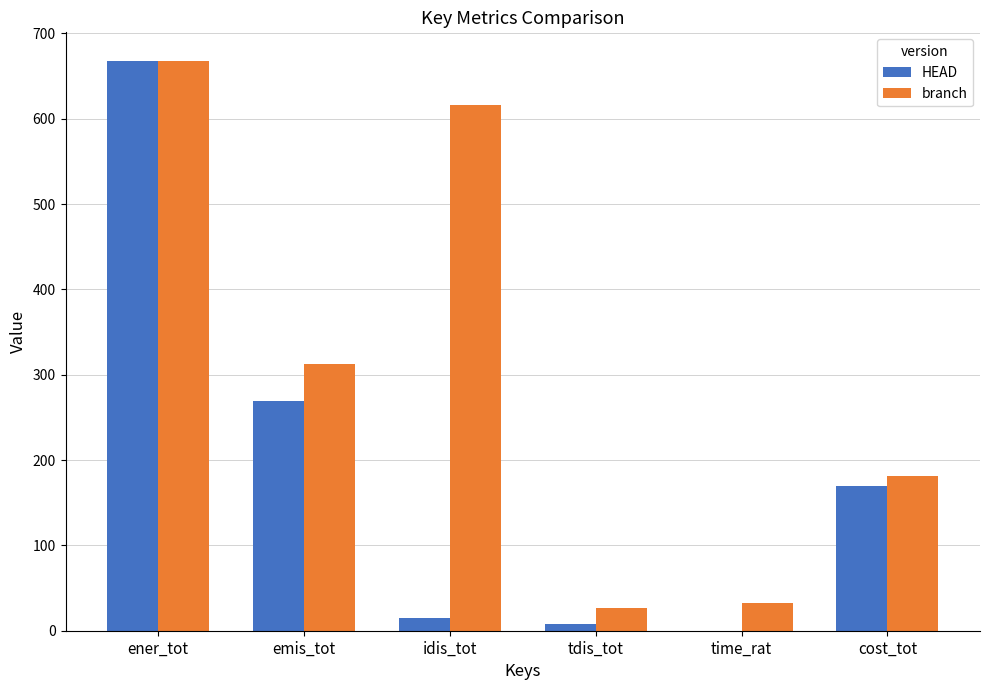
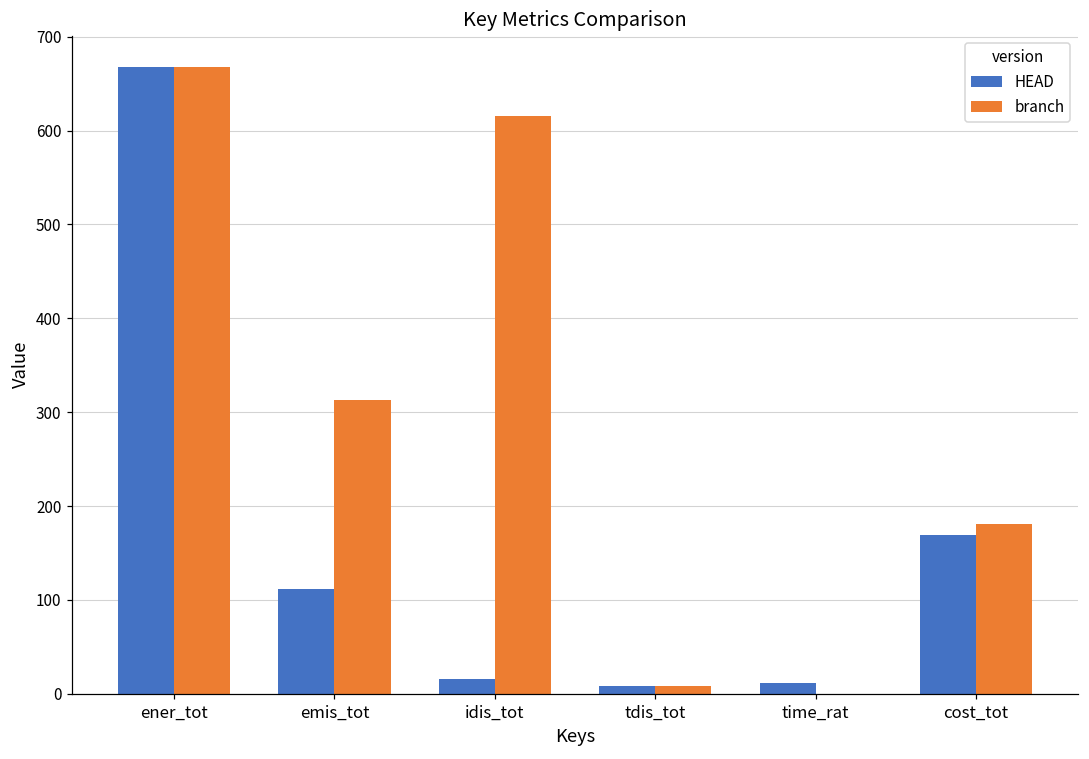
  {
    "HEAD": {
      "ener_tot": 670,
-     "emis_tot": 270,
+     "emis_tot": 110,
      "idis_tot": 20,
      "tdis_tot": 10,
-     "time_rat": 0,
+     "time_rat": 10,
      "cost_tot": 170
    },
    "branch": {
      "ener_tot": 670,
      "emis_tot": 310,
      "idis_tot": 620,
-     "tdis_tot": 30,
-     "time_rat": 30,
+     "tdis_tot": 10,
+     "time_rat": 0,
      "cost_tot": 180
    }
  }
